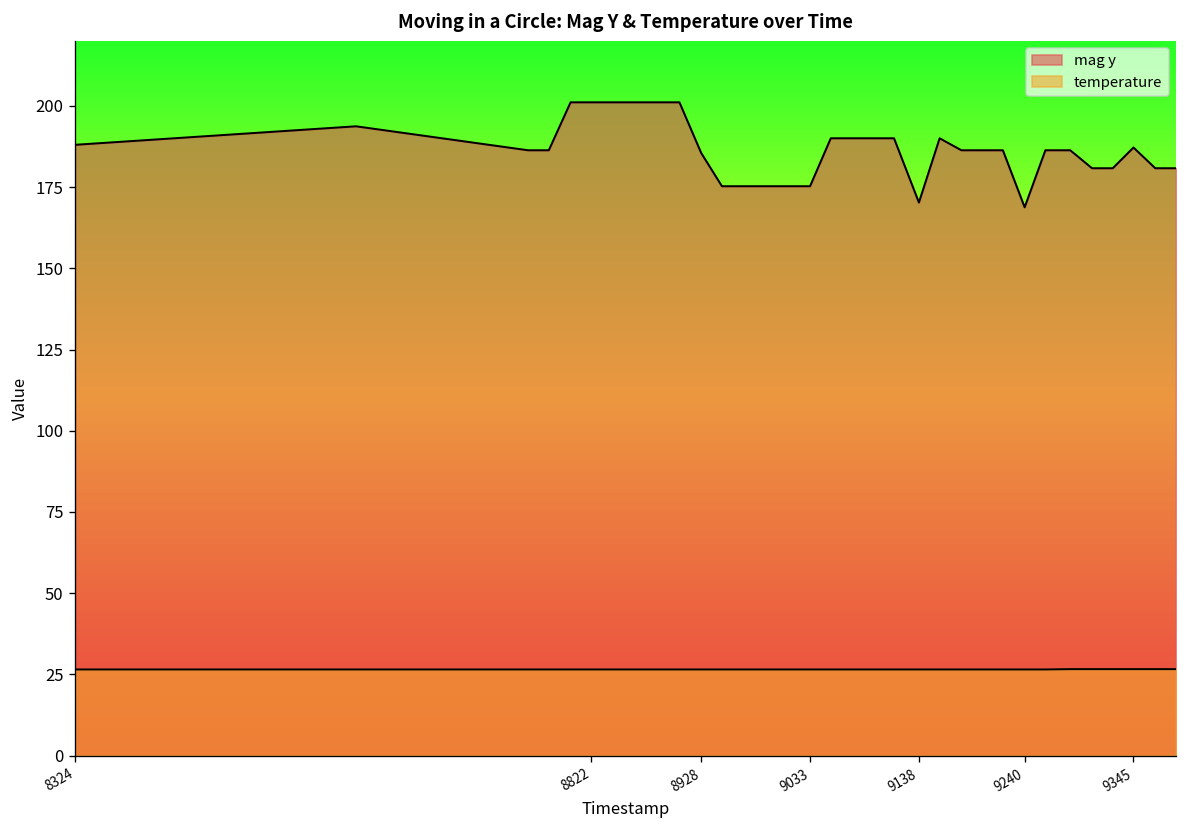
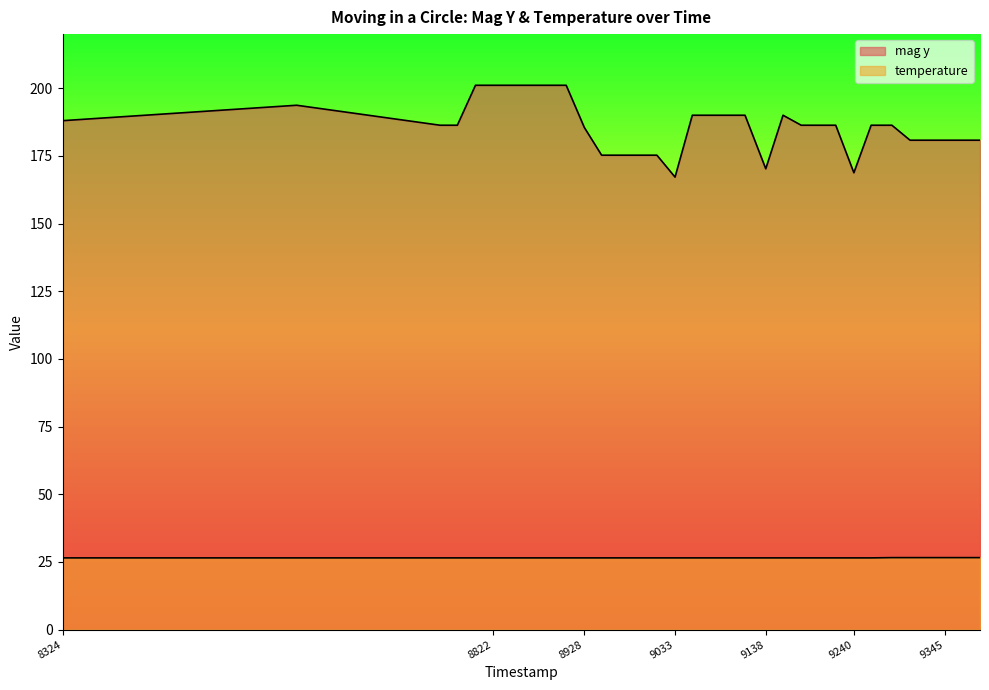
  {
    "mag y": {
      "8324": 188,
      "8822": 201,
      "8928": 186,
-     "9033": 175,
+     "9033": 167,
      "9138": 170,
      "9240": 169,
-     "9345": 187
+     "9345": 181
    },
    "temperature": {
      "8324": 27,
      "8822": 27,
      "8928": 27,
      "9033": 27,
      "9138": 27,
      "9240": 27,
      "9345": 27
    }
  }
